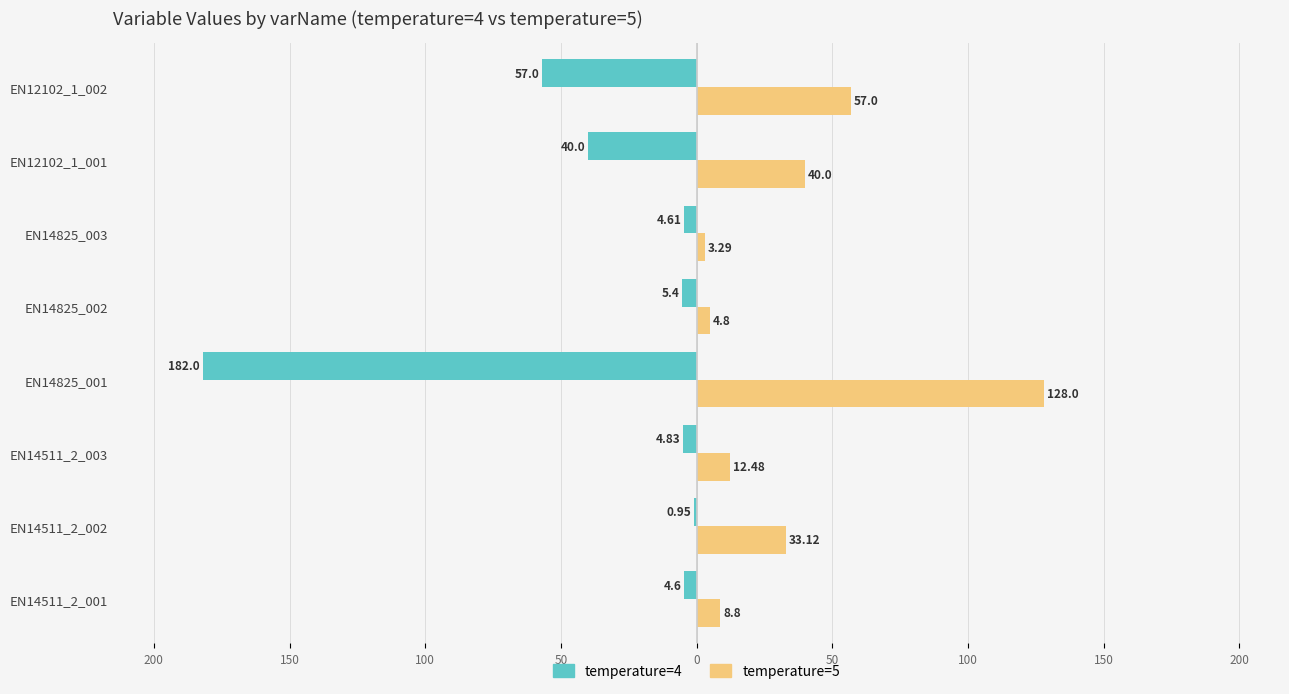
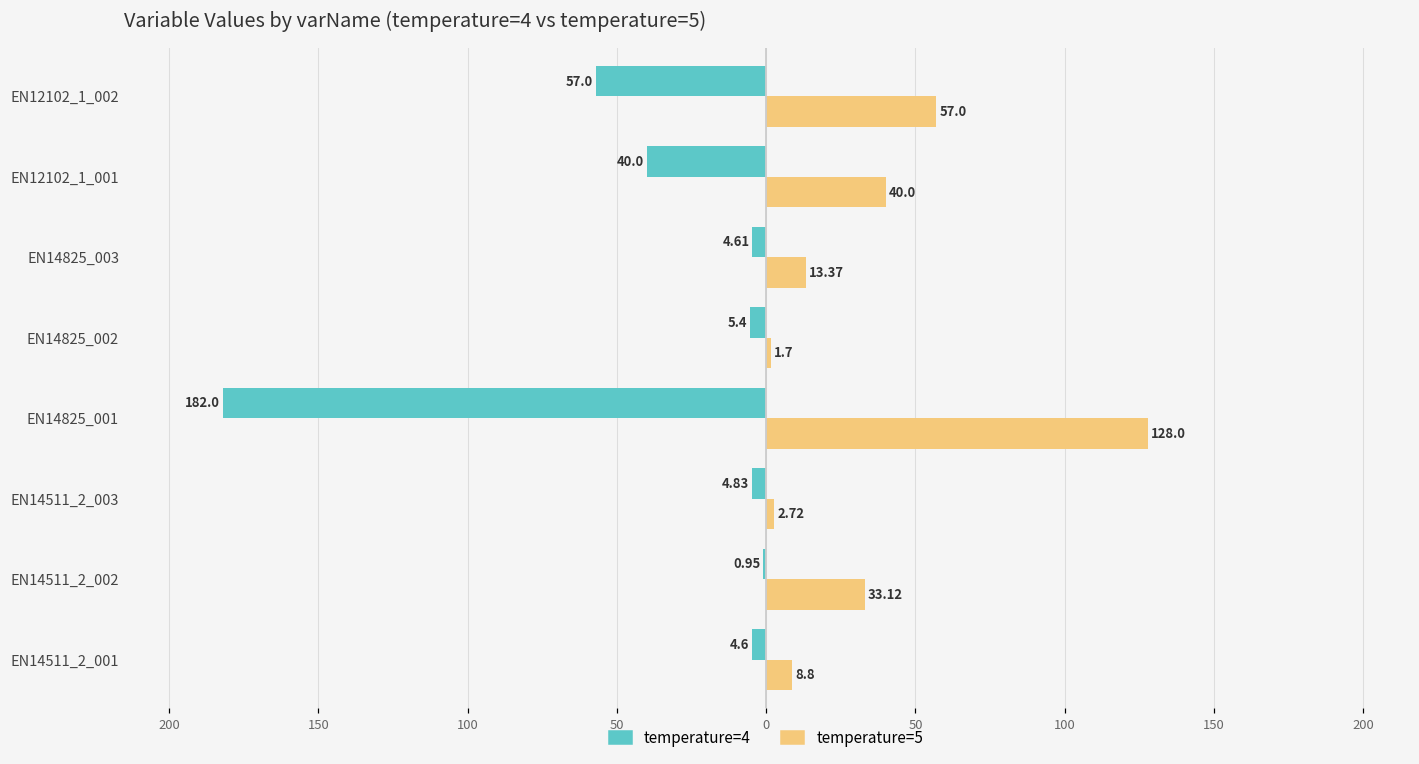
  {
    "temperature=5": {
      "EN12102_1_002": 57.0,
      "EN12102_1_001": 40.0,
-     "EN14825_003": 3.29,
-     "EN14825_002": 4.8,
+     "EN14825_003": 13.37,
+     "EN14825_002": 1.7,
      "EN14825_001": 128.0,
-     "EN14511_2_003": 12.48,
+     "EN14511_2_003": 2.72,
      "EN14511_2_002": 33.12,
      "EN14511_2_001": 8.8
    }
  }
